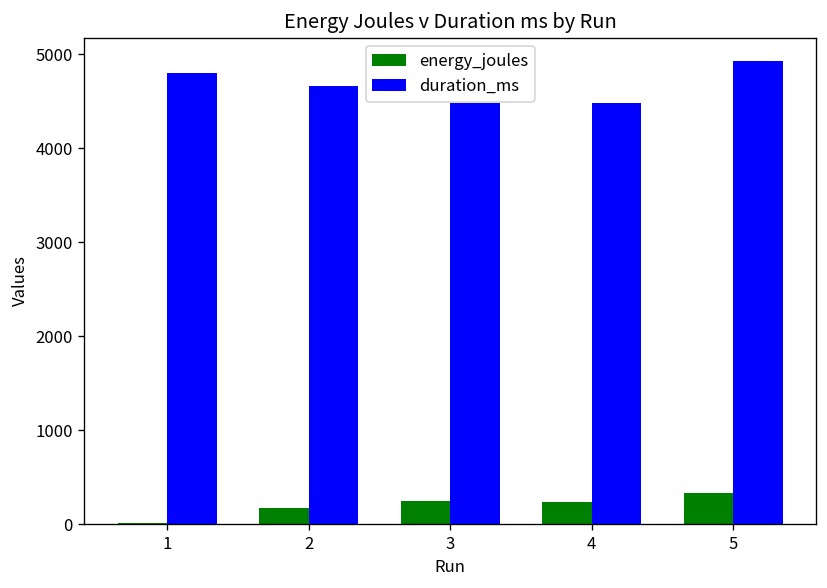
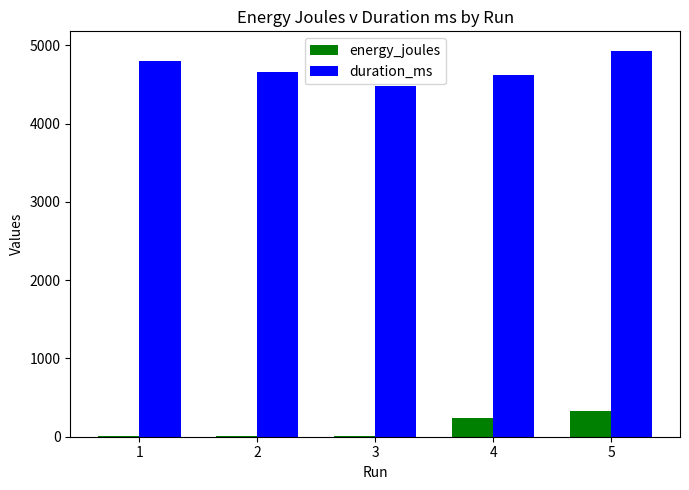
  {
    "energy_joules": {
-     "2": 200,
-     "3": 200,
+     "2": 0,
+     "3": 0,
      "4": 200,
      "5": 300
    },
    "duration_ms": {
      "1": 4800,
      "2": 4700,
      "3": 4500,
-     "4": 4500,
+     "4": 4600,
      "5": 4900
    }
  }
